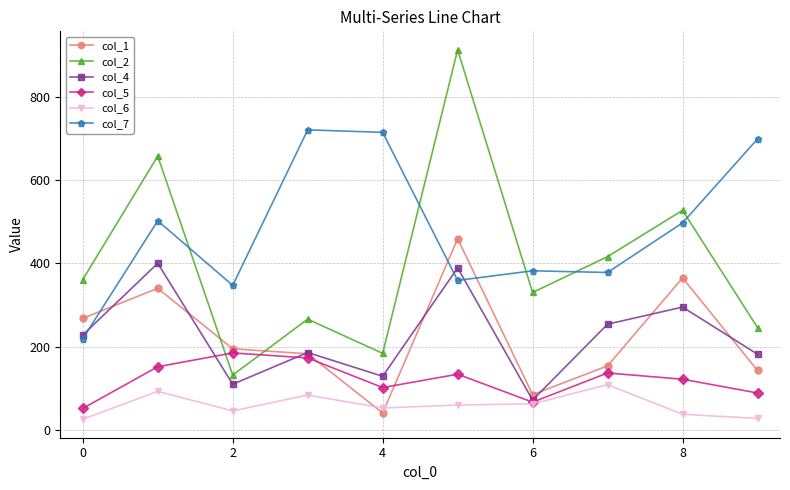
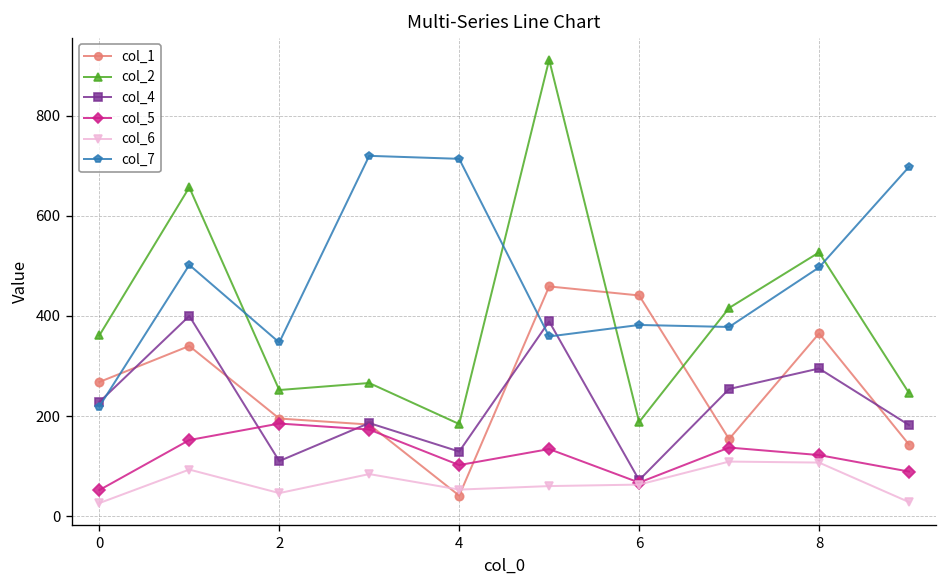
  {
    "col_1": {
      "0": 270,
      "2": 200,
      "4": 40,
-     "6": 90,
+     "6": 440,
      "8": 370
    },
    "col_2": {
      "0": 360,
-     "2": 130,
+     "2": 250,
      "4": 180,
-     "6": 330,
+     "6": 190,
      "8": 530
    },
    "col_4": {
      "0": 230,
      "2": 110,
      "4": 130,
      "8": 300
    },
    "col_5": {
      "0": 50,
      "2": 190,
      "4": 100,
      "8": 120
    },
    "col_6": {
      "0": 30,
      "2": 50,
      "4": 50,
-     "8": 40
+     "8": 110
    },
    "col_7": {
      "0": 220,
      "2": 350,
      "4": 710,
      "6": 380,
      "8": 500
    }
  }
